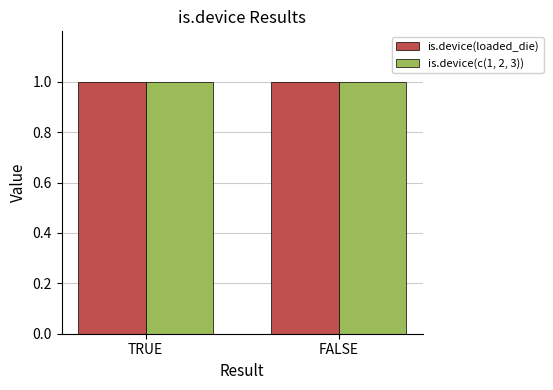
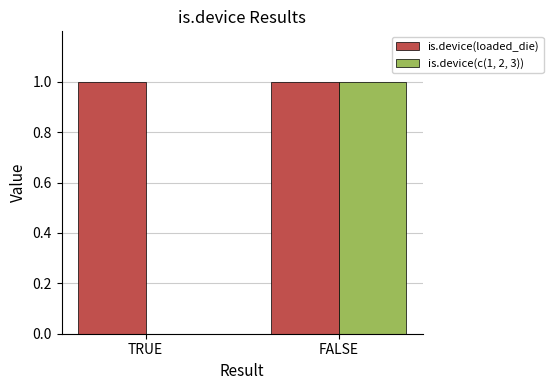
  {
    "is.device(loaded_die)": {
      "TRUE": 1,
      "FALSE": 1
    },
    "is.device(c(1, 2, 3))": {
-     "TRUE": 1,
+     "TRUE": 0,
      "FALSE": 1
    }
  }
